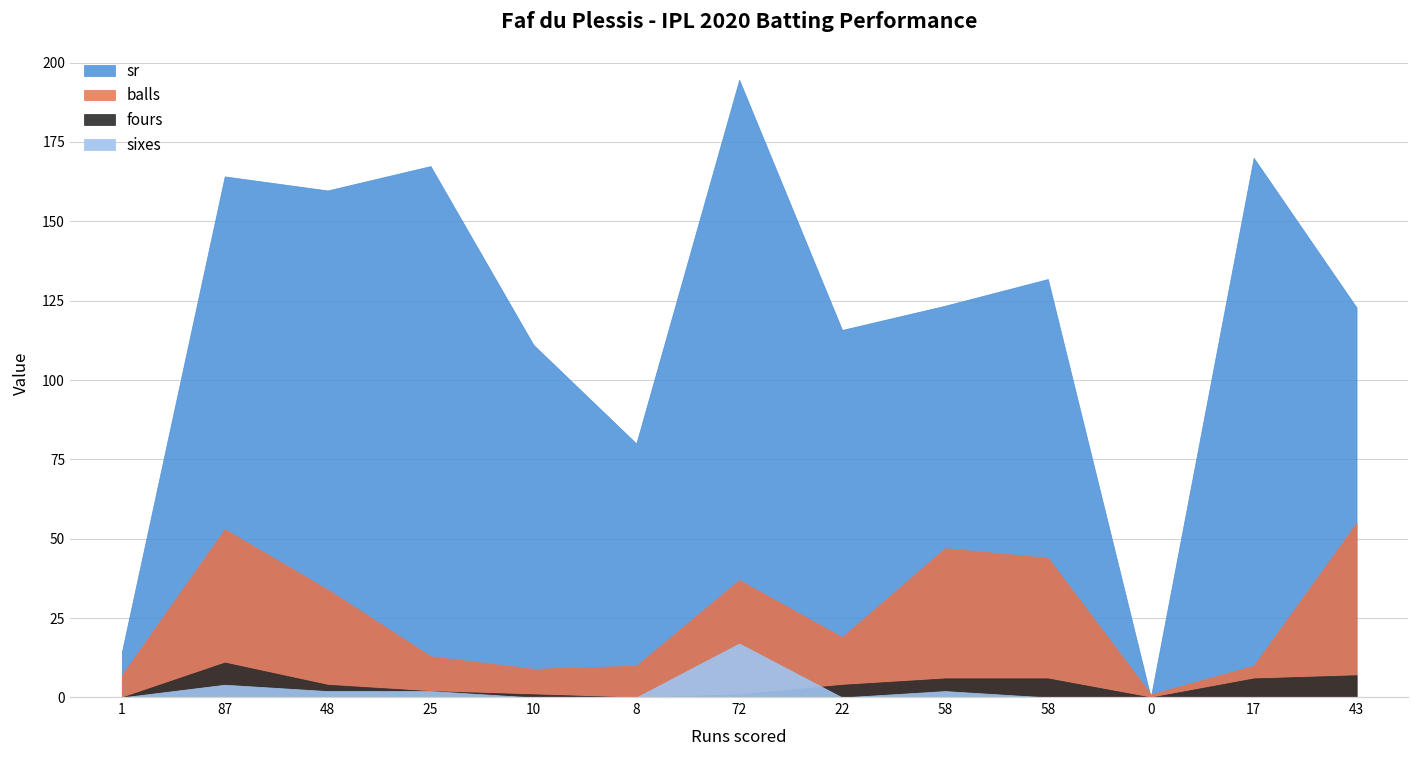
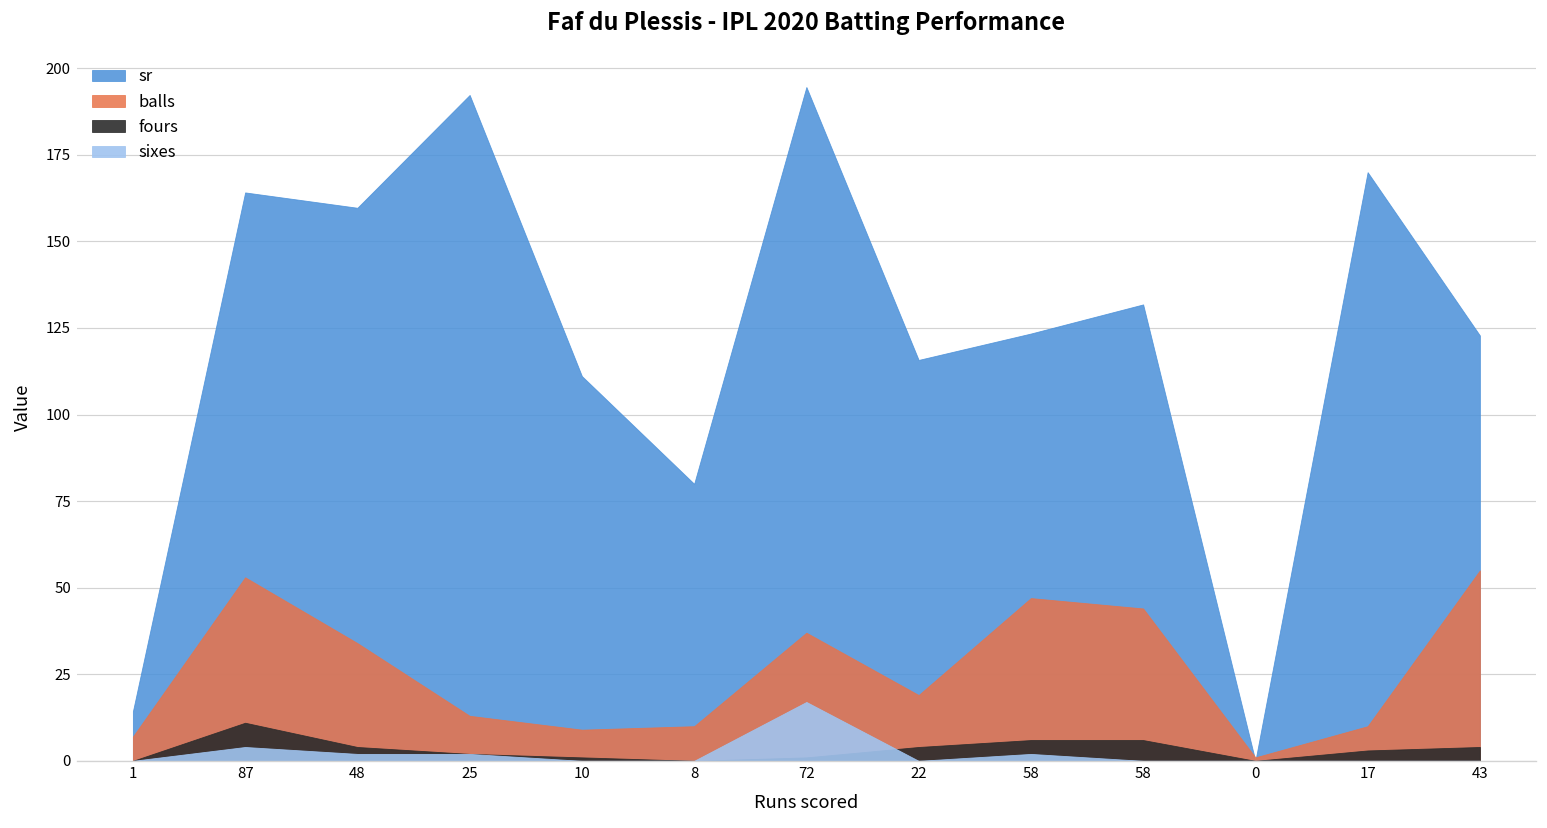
  {
    "sr": {
      "1": 14,
      "87": 164,
      "48": 160,
-     "25": 167,
+     "25": 192,
      "10": 111,
      "8": 80,
      "72": 195,
      "22": 116,
      "17": 170,
      "43": 123
    },
    "balls": {
      "1": 7,
      "87": 53,
      "48": 34,
      "25": 13,
      "10": 9,
      "8": 10,
      "72": 37,
      "22": 19,
      "0": 1,
      "17": 10,
      "43": 55
    },
    "fours": {
      "87": 11,
      "48": 4,
      "10": 1,
      "72": 1,
      "22": 4,
-     "17": 6,
-     "43": 7
+     "17": 3,
+     "43": 4
    },
    "sixes": {
      "87": 4,
      "48": 2,
      "10": 0,
      "72": 17,
      "22": 0,
      "17": 0,
      "43": 0
    }
  }
